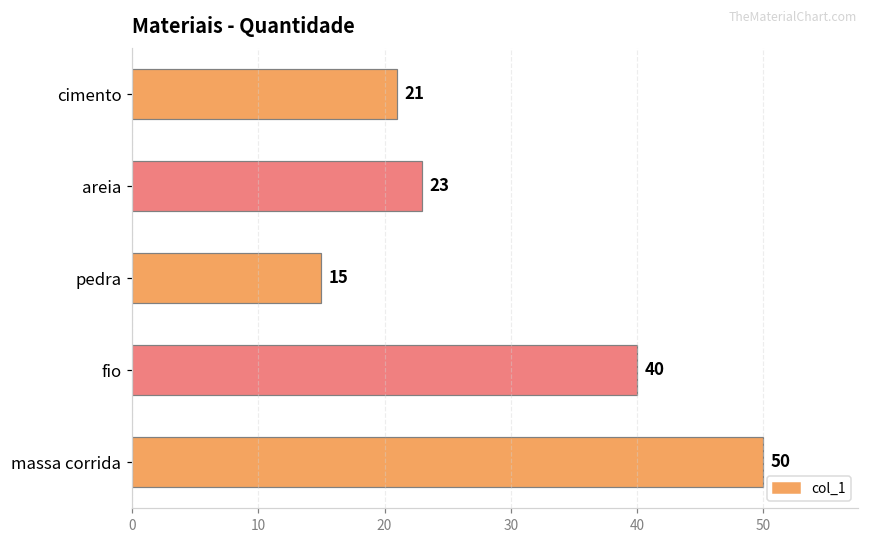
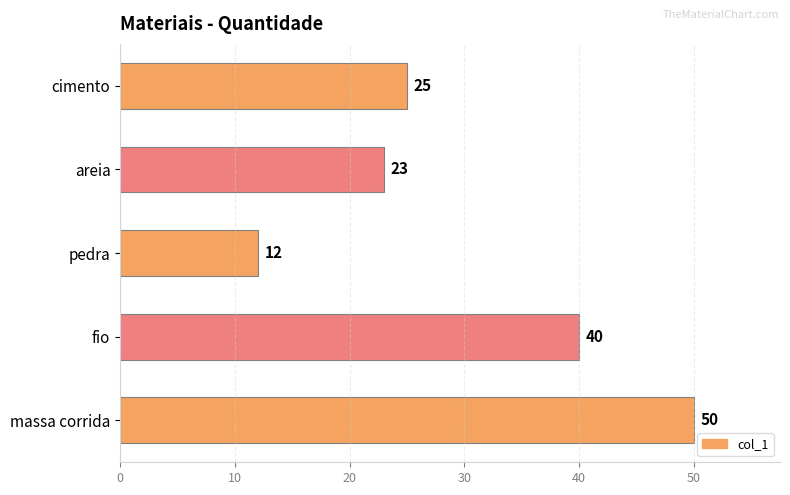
  {
-   "cimento": 21,
+   "cimento": 25,
    "areia": 23,
-   "pedra": 15,
+   "pedra": 12,
    "fio": 40,
    "massa corrida": 50
  }
